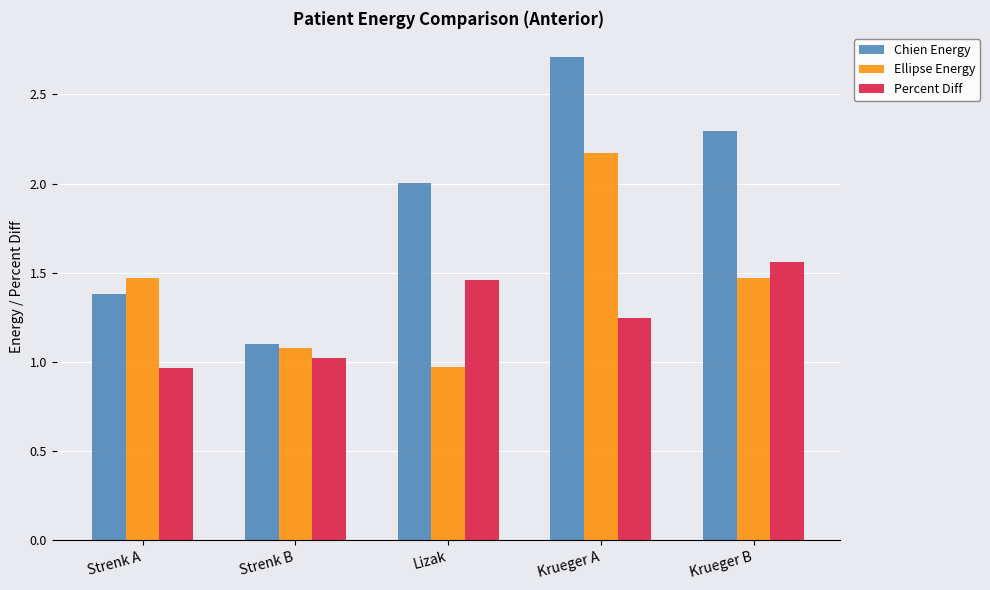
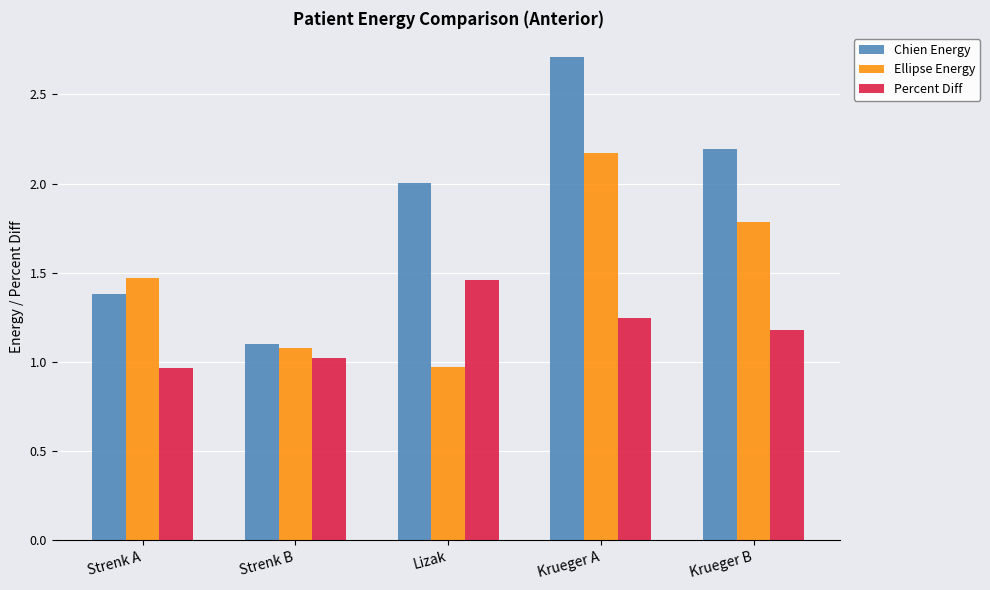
  {
    "Chien Energy": {
      "Strenk A": 1.38,
      "Strenk B": 1.10,
      "Lizak": 2.00,
      "Krueger A": 2.71,
-     "Krueger B": 2.29
+     "Krueger B": 2.20
    },
    "Ellipse Energy": {
      "Strenk A": 1.47,
      "Strenk B": 1.08,
      "Lizak": 0.97,
      "Krueger A": 2.17,
-     "Krueger B": 1.47
+     "Krueger B": 1.78
    },
    "Percent Diff": {
      "Strenk A": 0.96,
      "Strenk B": 1.02,
      "Lizak": 1.46,
      "Krueger A": 1.25,
-     "Krueger B": 1.56
+     "Krueger B": 1.18
    }
  }
